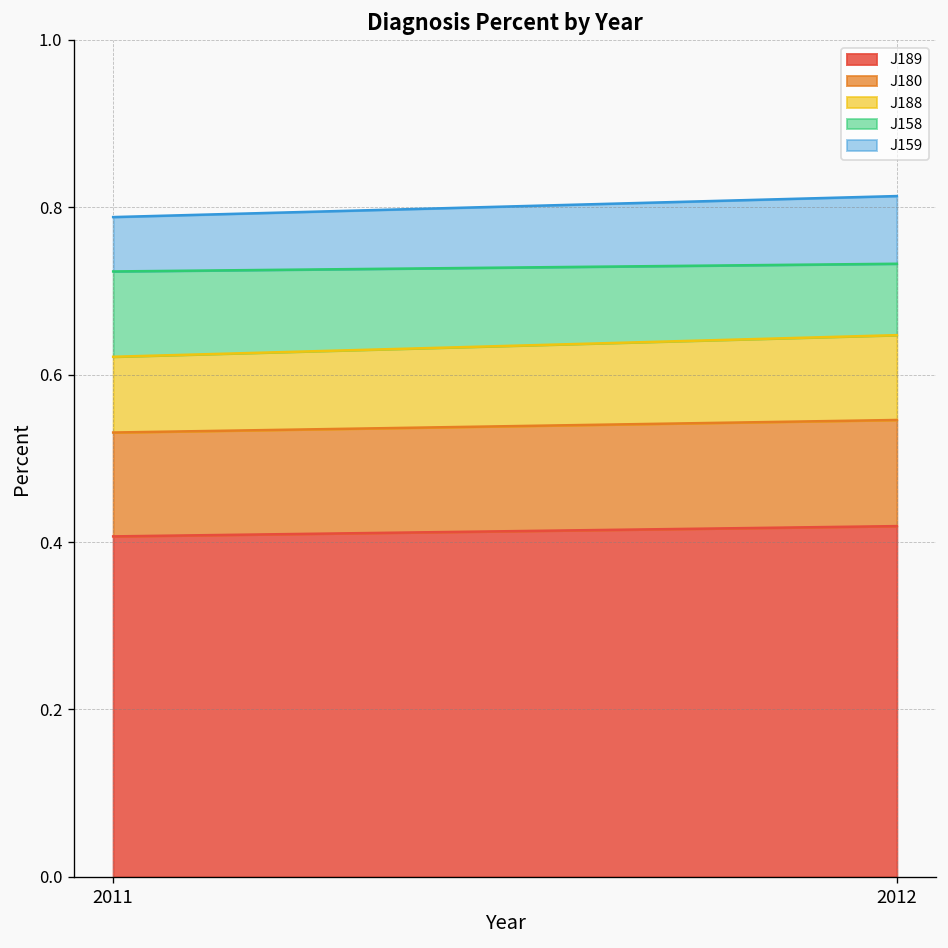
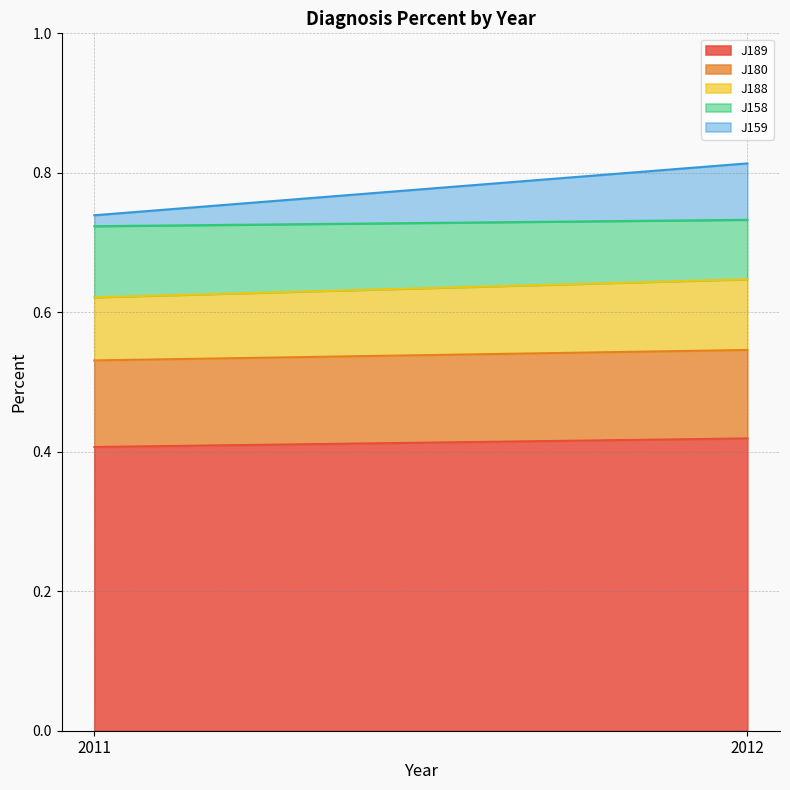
  {
    "J188": {
      "2011": 0.09,
      "2012": 0.10
    },
    "J158": {
      "2011": 0.10,
      "2012": 0.09
    },
    "J159": {
-     "2011": 0.06,
+     "2011": 0.02,
      "2012": 0.08
    }
  }
